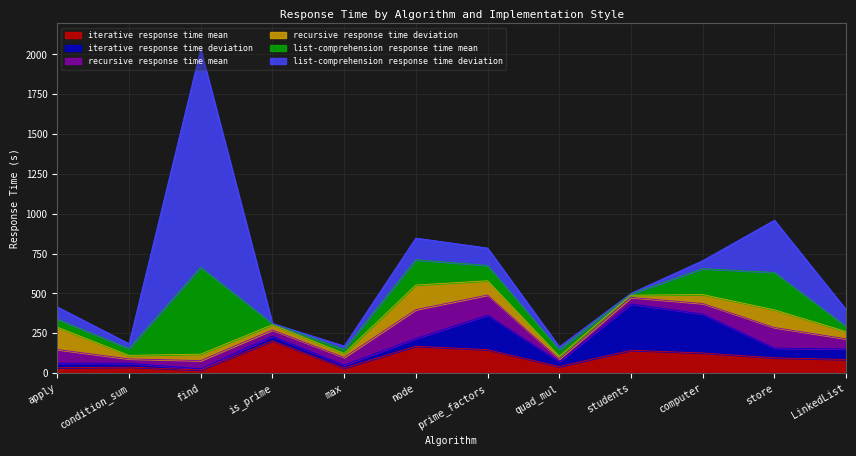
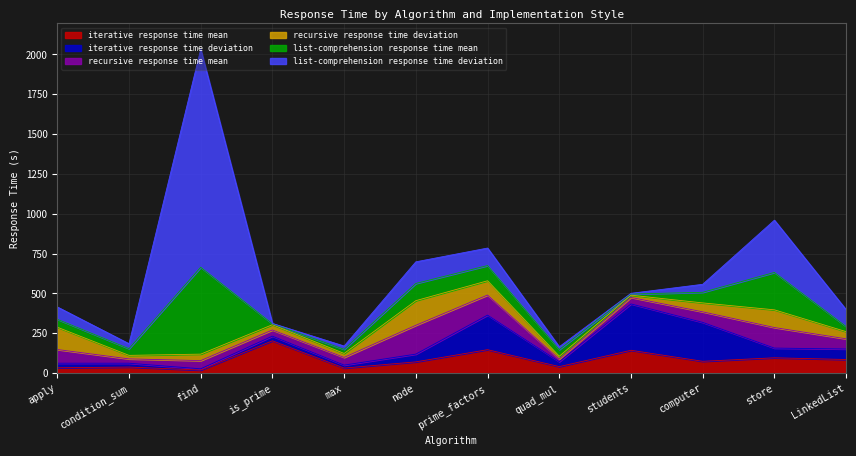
  {
    "iterative response time mean": {
      "apply": 30,
      "condition_sum": 40,
      "is_prime": 200,
      "max": 30,
-     "node": 170,
+     "node": 70,
      "prime_factors": 150,
      "quad_mul": 40,
      "students": 140,
-     "computer": 130,
+     "computer": 70,
      "store": 100,
      "LinkedList": 90
    },
    "iterative response time deviation": {
      "apply": 30,
      "condition_sum": 20,
      "is_prime": 30,
      "max": 20,
      "node": 50,
      "prime_factors": 220,
      "quad_mul": 30,
      "students": 290,
      "computer": 240,
      "store": 60,
      "LinkedList": 70
    },
    "recursive response time mean": {
      "apply": 90,
      "condition_sum": 30,
      "find": 50,
      "is_prime": 40,
      "max": 50,
      "node": 180,
      "prime_factors": 130,
      "quad_mul": 20,
      "computer": 70,
      "store": 130,
      "LinkedList": 60
    },
    "recursive response time deviation": {
      "apply": 140,
      "condition_sum": 20,
      "find": 40,
      "max": 20,
      "node": 150,
      "prime_factors": 90,
      "quad_mul": 20,
      "computer": 60,
      "store": 110,
      "LinkedList": 50
    },
    "list-comprehension response time mean": {
      "apply": 50,
      "condition_sum": 40,
      "find": 540,
      "max": 30,
-     "node": 160,
+     "node": 110,
      "prime_factors": 100,
      "quad_mul": 40,
-     "computer": 160,
+     "computer": 70,
      "store": 230,
      "LinkedList": 30
    },
    "list-comprehension response time deviation": {
      "apply": 80,
      "condition_sum": 30,
      "max": 20,
      "node": 140,
      "prime_factors": 110,
      "quad_mul": 20,
      "computer": 50,
      "store": 330,
      "LinkedList": 110
    }
  }
